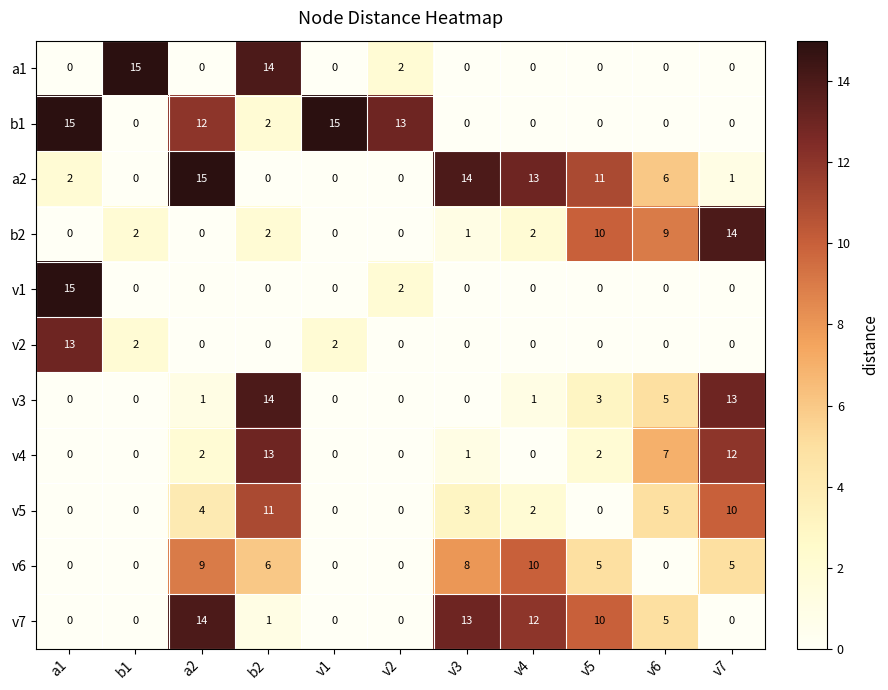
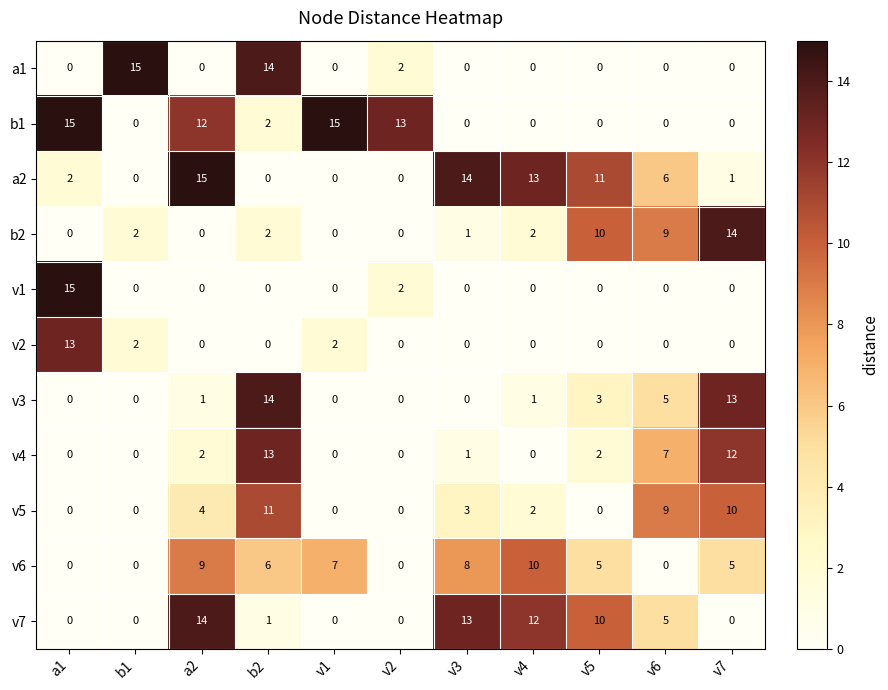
  {
    "a1": {
      "a1": 0,
      "b1": 15,
      "a2": 0,
      "b2": 14,
      "v1": 0,
      "v2": 2,
      "v3": 0,
      "v4": 0,
      "v5": 0,
      "v6": 0,
      "v7": 0
    },
    "b1": {
      "a1": 15,
      "b1": 0,
      "a2": 12,
      "b2": 2,
      "v1": 15,
      "v2": 13,
      "v3": 0,
      "v4": 0,
      "v5": 0,
      "v6": 0,
      "v7": 0
    },
    "a2": {
      "a1": 2,
      "b1": 0,
      "a2": 15,
      "b2": 0,
      "v1": 0,
      "v2": 0,
      "v3": 14,
      "v4": 13,
      "v5": 11,
      "v6": 6,
      "v7": 1
    },
    "b2": {
      "a1": 0,
      "b1": 2,
      "a2": 0,
      "b2": 2,
      "v1": 0,
      "v2": 0,
      "v3": 1,
      "v4": 2,
      "v5": 10,
      "v6": 9,
      "v7": 14
    },
    "v1": {
      "a1": 15,
      "b1": 0,
      "a2": 0,
      "b2": 0,
      "v1": 0,
      "v2": 2,
      "v3": 0,
      "v4": 0,
      "v5": 0,
      "v6": 0,
      "v7": 0
    },
    "v2": {
      "a1": 13,
      "b1": 2,
      "a2": 0,
      "b2": 0,
      "v1": 2,
      "v2": 0,
      "v3": 0,
      "v4": 0,
      "v5": 0,
      "v6": 0,
      "v7": 0
    },
    "v3": {
      "a1": 0,
      "b1": 0,
      "a2": 1,
      "b2": 14,
      "v1": 0,
      "v2": 0,
      "v3": 0,
      "v4": 1,
      "v5": 3,
      "v6": 5,
      "v7": 13
    },
    "v4": {
      "a1": 0,
      "b1": 0,
      "a2": 2,
      "b2": 13,
      "v1": 0,
      "v2": 0,
      "v3": 1,
      "v4": 0,
      "v5": 2,
      "v6": 7,
      "v7": 12
    },
    "v5": {
      "a1": 0,
      "b1": 0,
      "a2": 4,
      "b2": 11,
      "v1": 0,
      "v2": 0,
      "v3": 3,
      "v4": 2,
      "v5": 0,
-     "v6": 5,
+     "v6": 9,
      "v7": 10
    },
    "v6": {
      "a1": 0,
      "b1": 0,
      "a2": 9,
      "b2": 6,
-     "v1": 0,
+     "v1": 7,
      "v2": 0,
      "v3": 8,
      "v4": 10,
      "v5": 5,
      "v6": 0,
      "v7": 5
    },
    "v7": {
      "a1": 0,
      "b1": 0,
      "a2": 14,
      "b2": 1,
      "v1": 0,
      "v2": 0,
      "v3": 13,
      "v4": 12,
      "v5": 10,
      "v6": 5,
      "v7": 0
    }
  }
